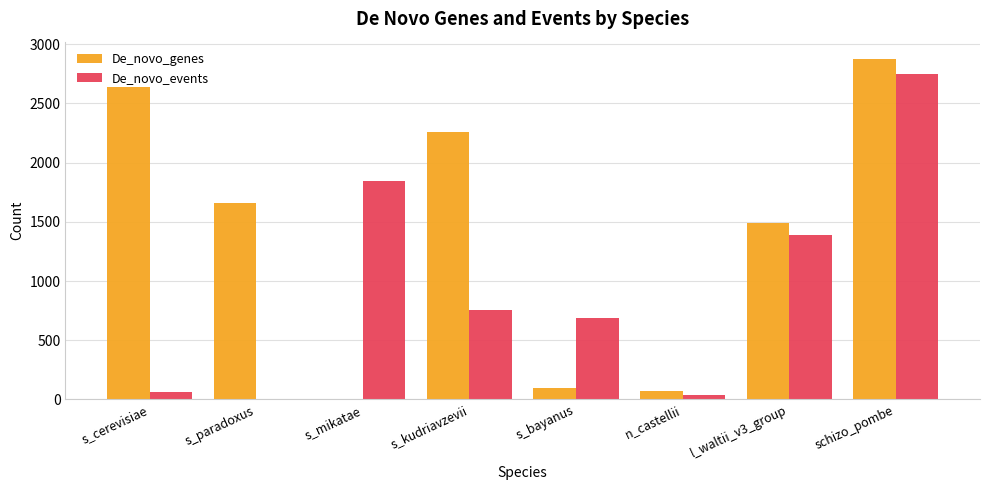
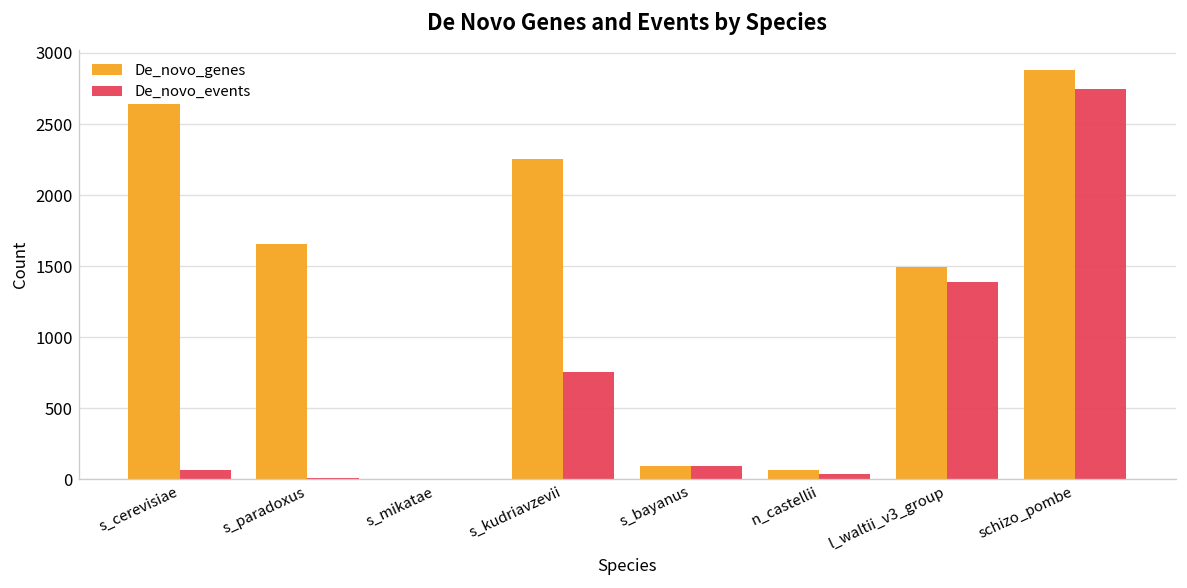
  {
    "De_novo_genes": {
      "s_cerevisiae": 2640,
      "s_paradoxus": 1660,
      "s_kudriavzevii": 2260,
      "s_bayanus": 100,
      "n_castellii": 70,
      "l_waltii_v3_group": 1490,
      "schizo_pombe": 2880
    },
    "De_novo_events": {
      "s_cerevisiae": 60,
-     "s_mikatae": 1840,
+     "s_mikatae": 10,
      "s_kudriavzevii": 750,
-     "s_bayanus": 690,
+     "s_bayanus": 90,
      "n_castellii": 40,
      "l_waltii_v3_group": 1390,
      "schizo_pombe": 2740
    }
  }
